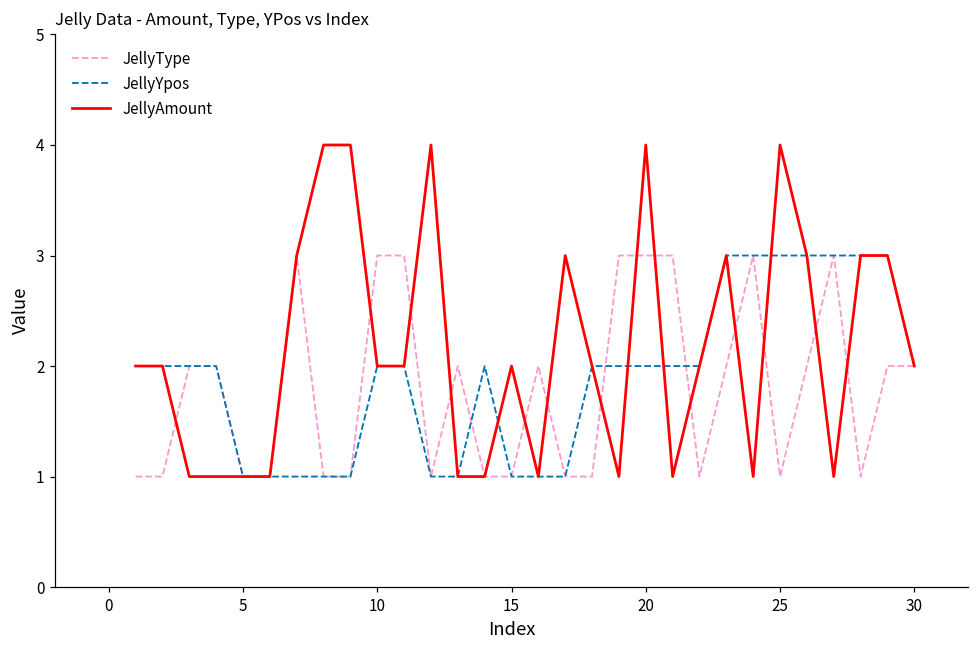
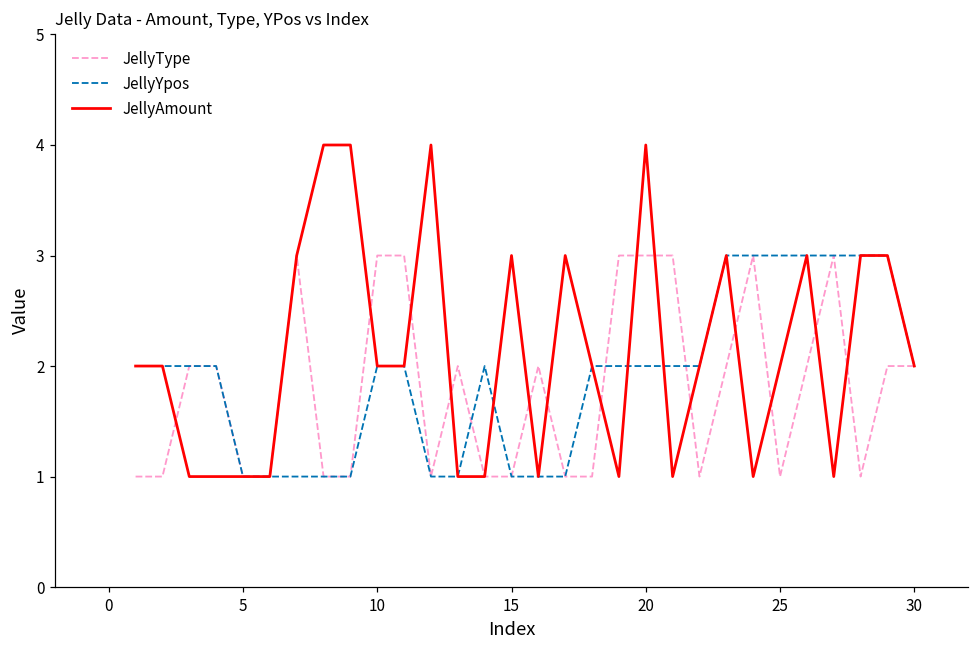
  {
    "JellyType": {
      "10": 3,
      "20": 3,
      "25": 1
    },
    "JellyYpos": {
      "20": 2,
      "25": 3
    },
    "JellyAmount": {
-     "15": 2,
+     "15": 3,
      "20": 4,
-     "25": 4
+     "25": 2
    }
  }
